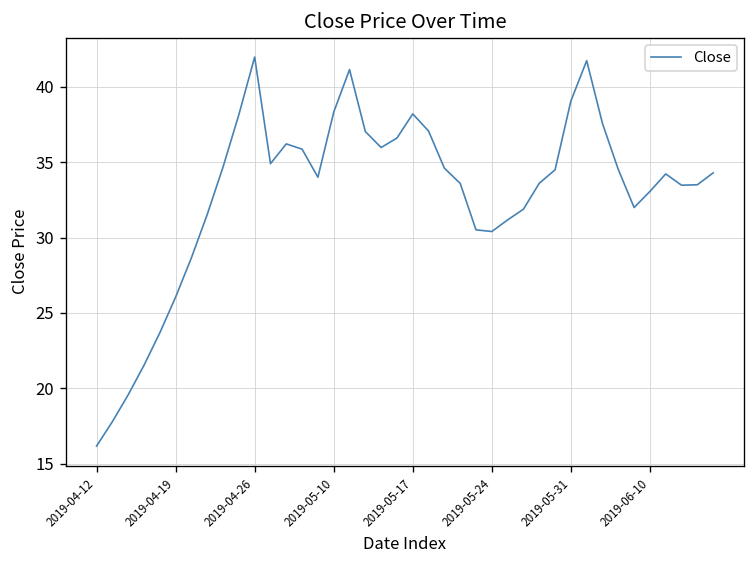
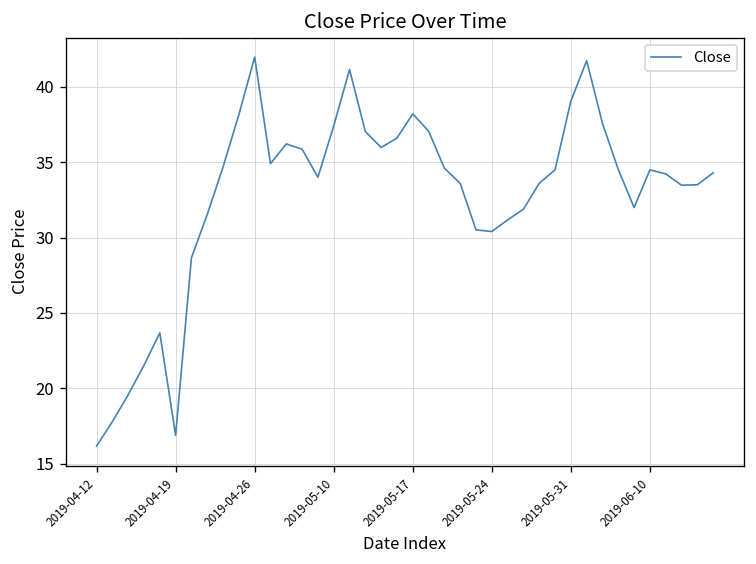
  {
    "2019-04-12": 16.2,
-   "2019-04-19": 26.0,
+   "2019-04-19": 16.9,
    "2019-04-26": 42.0,
-   "2019-05-10": 38.3,
+   "2019-05-10": 37.4,
    "2019-05-17": 38.2,
    "2019-05-24": 30.4,
    "2019-05-31": 39.1,
-   "2019-06-10": 33.1
+   "2019-06-10": 34.5
  }
